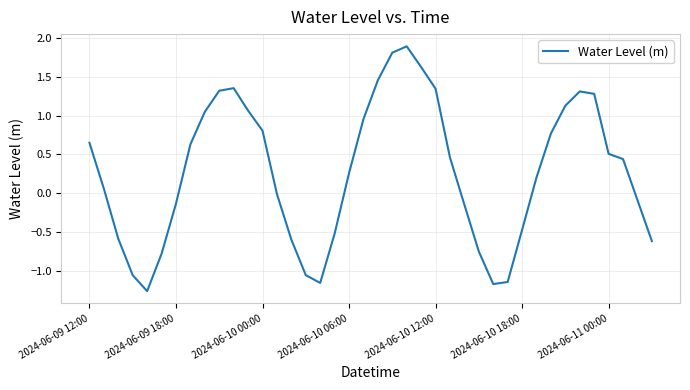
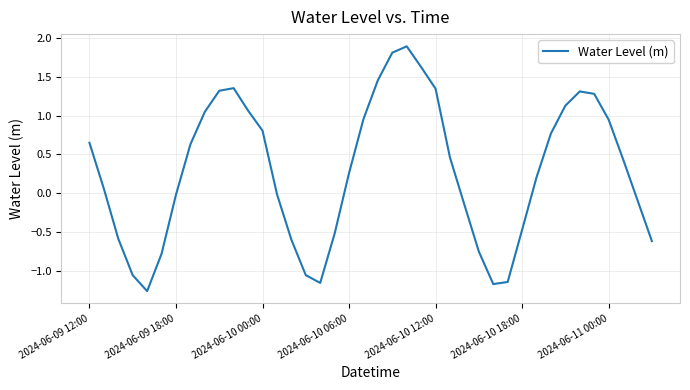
  {
    "2024-06-09 12:00": 0.6,
-   "2024-06-09 18:00": -0.1,
+   "2024-06-09 18:00": 0.0,
    "2024-06-10 00:00": 0.8,
    "2024-06-10 06:00": 0.3,
    "2024-06-10 12:00": 1.3,
    "2024-06-10 18:00": -0.5,
-   "2024-06-11 00:00": 0.5
+   "2024-06-11 00:00": 0.9
  }
